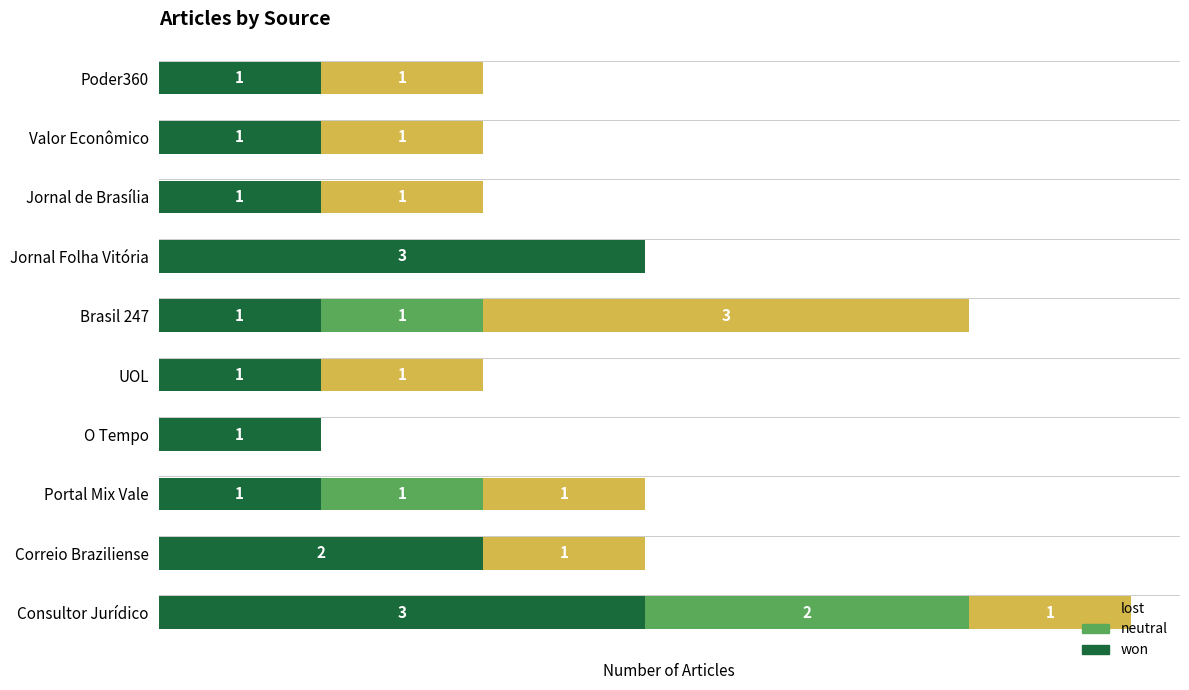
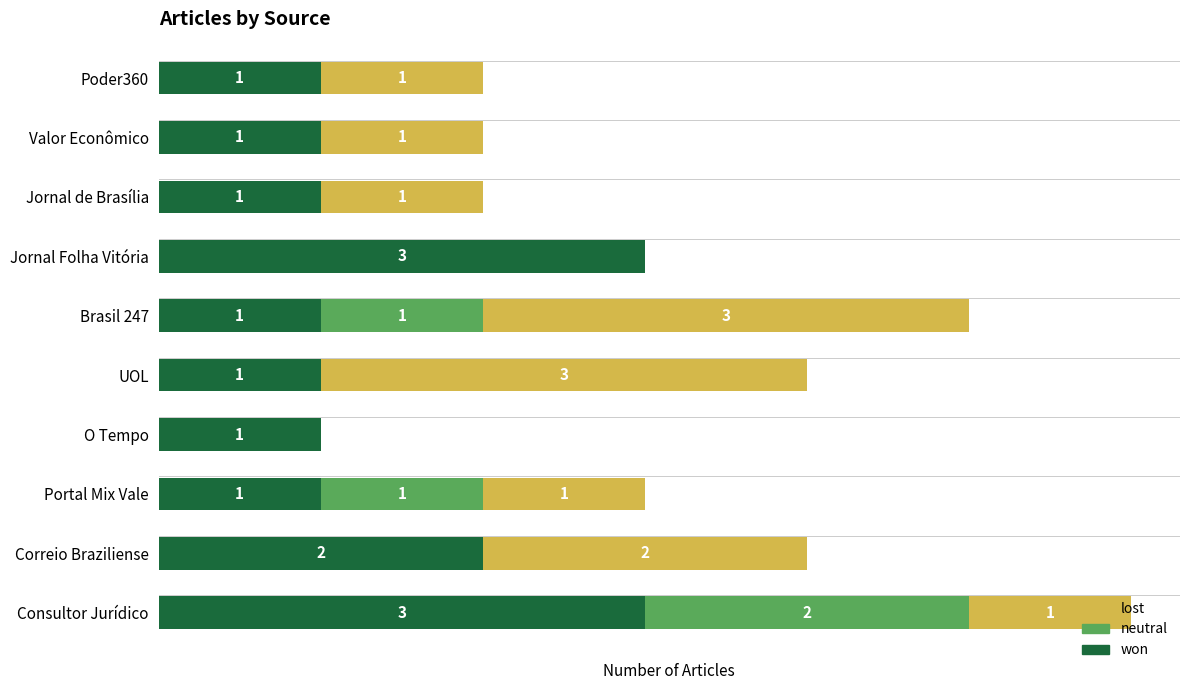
  {
    "won": {
      "Poder360": 1,
      "Valor Econômico": 1,
      "Jornal de Brasília": 1,
      "Jornal Folha Vitória": 3,
      "Brasil 247": 1,
      "UOL": 1,
      "O Tempo": 1,
      "Portal Mix Vale": 1,
      "Correio Braziliense": 2,
      "Consultor Jurídico": 3
    },
    "neutral": {
      "Brasil 247": 1,
      "Portal Mix Vale": 1,
      "Consultor Jurídico": 2
    },
    "lost": {
      "Poder360": 1,
      "Valor Econômico": 1,
      "Jornal de Brasília": 1,
      "Brasil 247": 3,
-     "UOL": 1,
+     "UOL": 3,
      "Portal Mix Vale": 1,
-     "Correio Braziliense": 1,
+     "Correio Braziliense": 2,
      "Consultor Jurídico": 1
    }
  }
